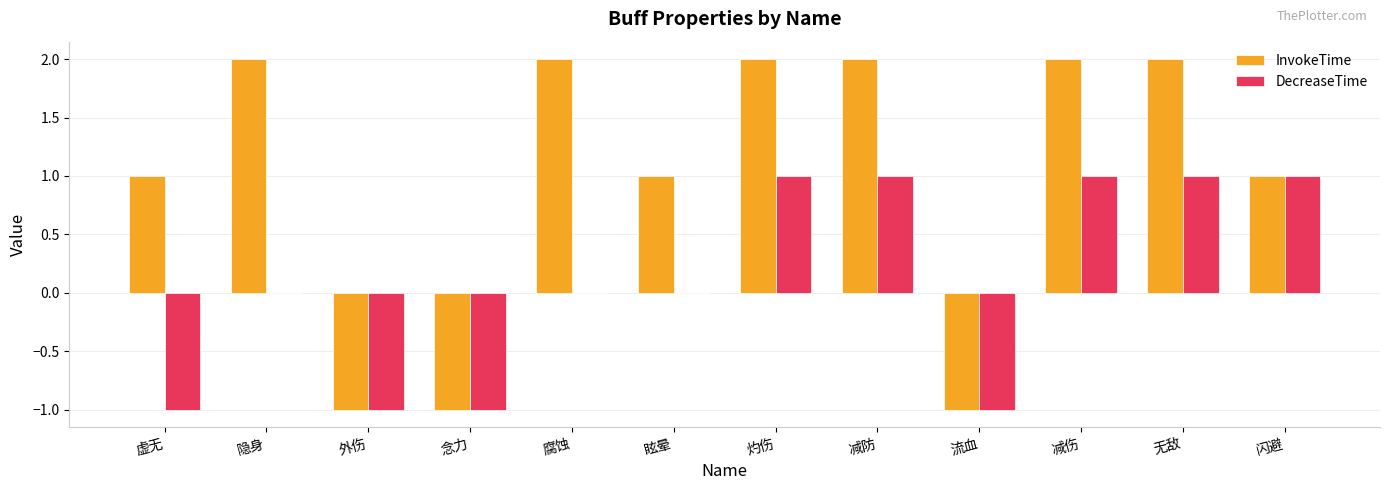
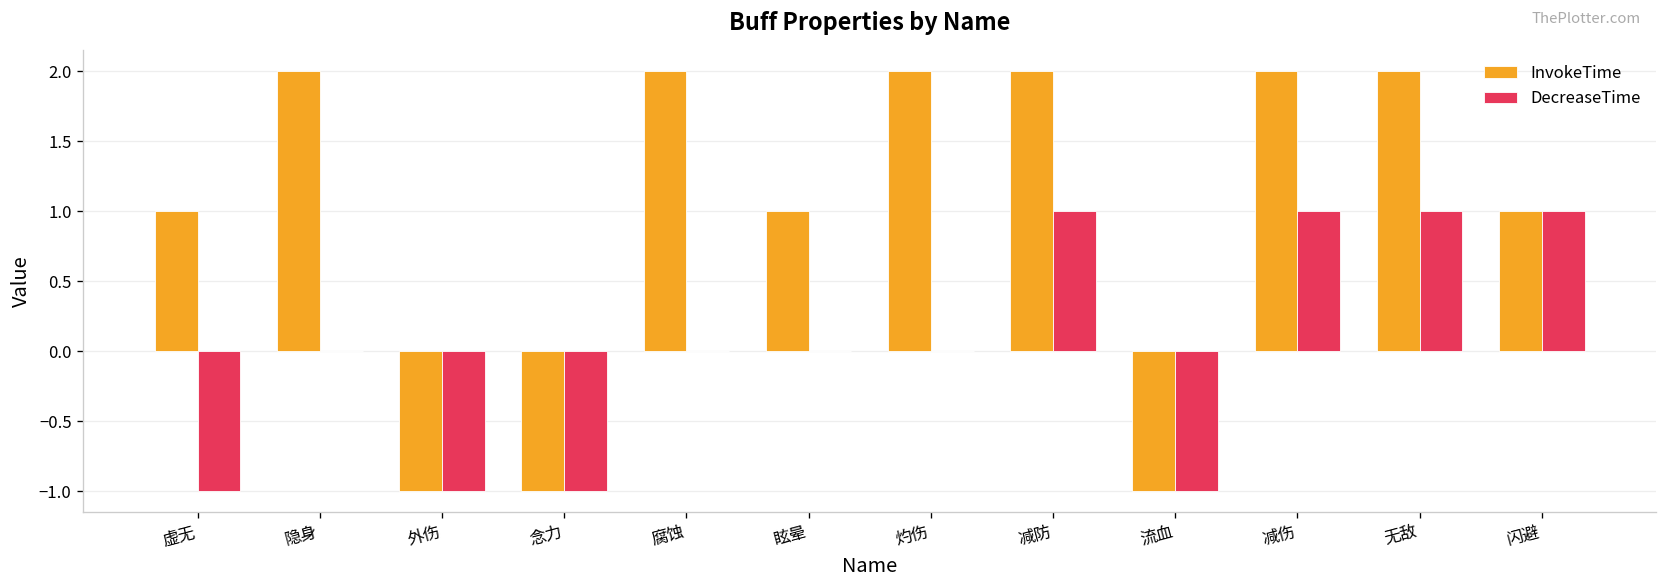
  {
    "InvokeTime": {
      "虚无": 1,
      "隐身": 2,
      "外伤": -1,
      "念力": -1,
      "腐蚀": 2,
      "眩晕": 1,
      "灼伤": 2,
      "减防": 2,
      "流血": -1,
      "减伤": 2,
      "无敌": 2,
      "闪避": 1
    },
    "DecreaseTime": {
      "虚无": -1,
      "隐身": 0,
      "外伤": -1,
      "念力": -1,
      "腐蚀": 0,
      "眩晕": 0,
-     "灼伤": 1,
+     "灼伤": 0,
      "减防": 1,
      "流血": -1,
      "减伤": 1,
      "无敌": 1,
      "闪避": 1
    }
  }
